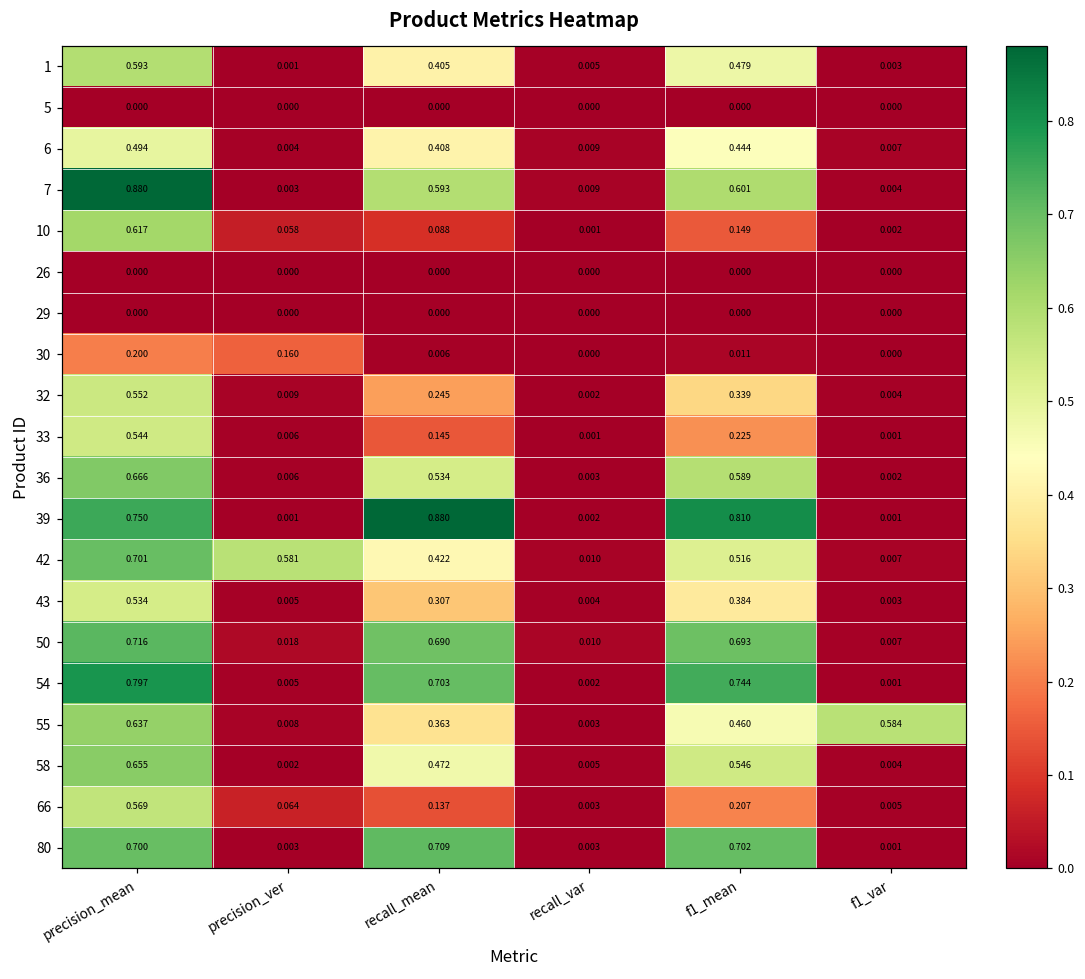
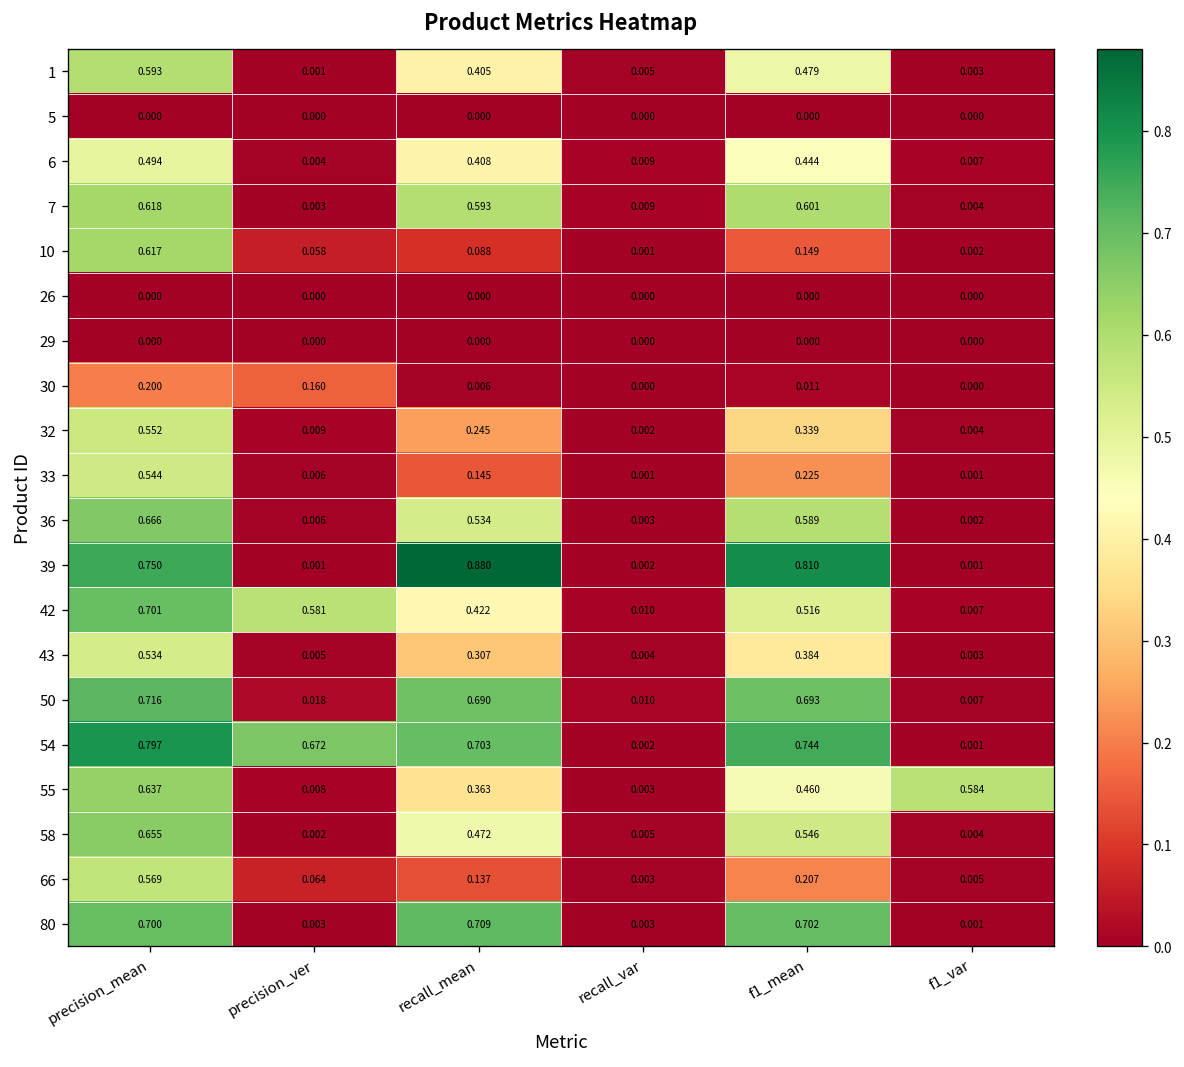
  {
    "1": {
      "precision_mean": 0.593,
      "precision_ver": 0.001,
      "recall_mean": 0.405,
      "recall_var": 0.005,
      "f1_mean": 0.479,
      "f1_var": 0.003
    },
    "5": {
      "precision_mean": 0.000,
      "precision_ver": 0.000,
      "recall_mean": 0.000,
      "recall_var": 0.000,
      "f1_mean": 0.000,
      "f1_var": 0.000
    },
    "6": {
      "precision_mean": 0.494,
      "precision_ver": 0.004,
      "recall_mean": 0.408,
      "recall_var": 0.009,
      "f1_mean": 0.444,
      "f1_var": 0.007
    },
    "7": {
-     "precision_mean": 0.880,
+     "precision_mean": 0.618,
      "precision_ver": 0.003,
      "recall_mean": 0.593,
      "recall_var": 0.009,
      "f1_mean": 0.601,
      "f1_var": 0.004
    },
    "10": {
      "precision_mean": 0.617,
      "precision_ver": 0.058,
      "recall_mean": 0.088,
      "recall_var": 0.001,
      "f1_mean": 0.149,
      "f1_var": 0.002
    },
    "26": {
      "precision_mean": 0.000,
      "precision_ver": 0.000,
      "recall_mean": 0.000,
      "recall_var": 0.000,
      "f1_mean": 0.000,
      "f1_var": 0.000
    },
    "29": {
      "precision_mean": 0.000,
      "precision_ver": 0.000,
      "recall_mean": 0.000,
      "recall_var": 0.000,
      "f1_mean": 0.000,
      "f1_var": 0.000
    },
    "30": {
      "precision_mean": 0.200,
      "precision_ver": 0.160,
      "recall_mean": 0.006,
      "recall_var": 0.000,
      "f1_mean": 0.011,
      "f1_var": 0.000
    },
    "32": {
      "precision_mean": 0.552,
      "precision_ver": 0.009,
      "recall_mean": 0.245,
      "recall_var": 0.002,
      "f1_mean": 0.339,
      "f1_var": 0.004
    },
    "33": {
      "precision_mean": 0.544,
      "precision_ver": 0.006,
      "recall_mean": 0.145,
      "recall_var": 0.001,
      "f1_mean": 0.225,
      "f1_var": 0.001
    },
    "36": {
      "precision_mean": 0.666,
      "precision_ver": 0.006,
      "recall_mean": 0.534,
      "recall_var": 0.003,
      "f1_mean": 0.589,
      "f1_var": 0.002
    },
    "39": {
      "precision_mean": 0.750,
      "precision_ver": 0.001,
      "recall_mean": 0.880,
      "recall_var": 0.002,
      "f1_mean": 0.810,
      "f1_var": 0.001
    },
    "42": {
      "precision_mean": 0.701,
      "precision_ver": 0.581,
      "recall_mean": 0.422,
      "recall_var": 0.010,
      "f1_mean": 0.516,
      "f1_var": 0.007
    },
    "43": {
      "precision_mean": 0.534,
      "precision_ver": 0.005,
      "recall_mean": 0.307,
      "recall_var": 0.004,
      "f1_mean": 0.384,
      "f1_var": 0.003
    },
    "50": {
      "precision_mean": 0.716,
      "precision_ver": 0.018,
      "recall_mean": 0.690,
      "recall_var": 0.010,
      "f1_mean": 0.693,
      "f1_var": 0.007
    },
    "54": {
      "precision_mean": 0.797,
-     "precision_ver": 0.005,
+     "precision_ver": 0.672,
      "recall_mean": 0.703,
      "recall_var": 0.002,
      "f1_mean": 0.744,
      "f1_var": 0.001
    },
    "55": {
      "precision_mean": 0.637,
      "precision_ver": 0.008,
      "recall_mean": 0.363,
      "recall_var": 0.003,
      "f1_mean": 0.460,
      "f1_var": 0.584
    },
    "58": {
      "precision_mean": 0.655,
      "precision_ver": 0.002,
      "recall_mean": 0.472,
      "recall_var": 0.005,
      "f1_mean": 0.546,
      "f1_var": 0.004
    },
    "66": {
      "precision_mean": 0.569,
      "precision_ver": 0.064,
      "recall_mean": 0.137,
      "recall_var": 0.003,
      "f1_mean": 0.207,
      "f1_var": 0.005
    },
    "80": {
      "precision_mean": 0.700,
      "precision_ver": 0.003,
      "recall_mean": 0.709,
      "recall_var": 0.003,
      "f1_mean": 0.702,
      "f1_var": 0.001
    }
  }
